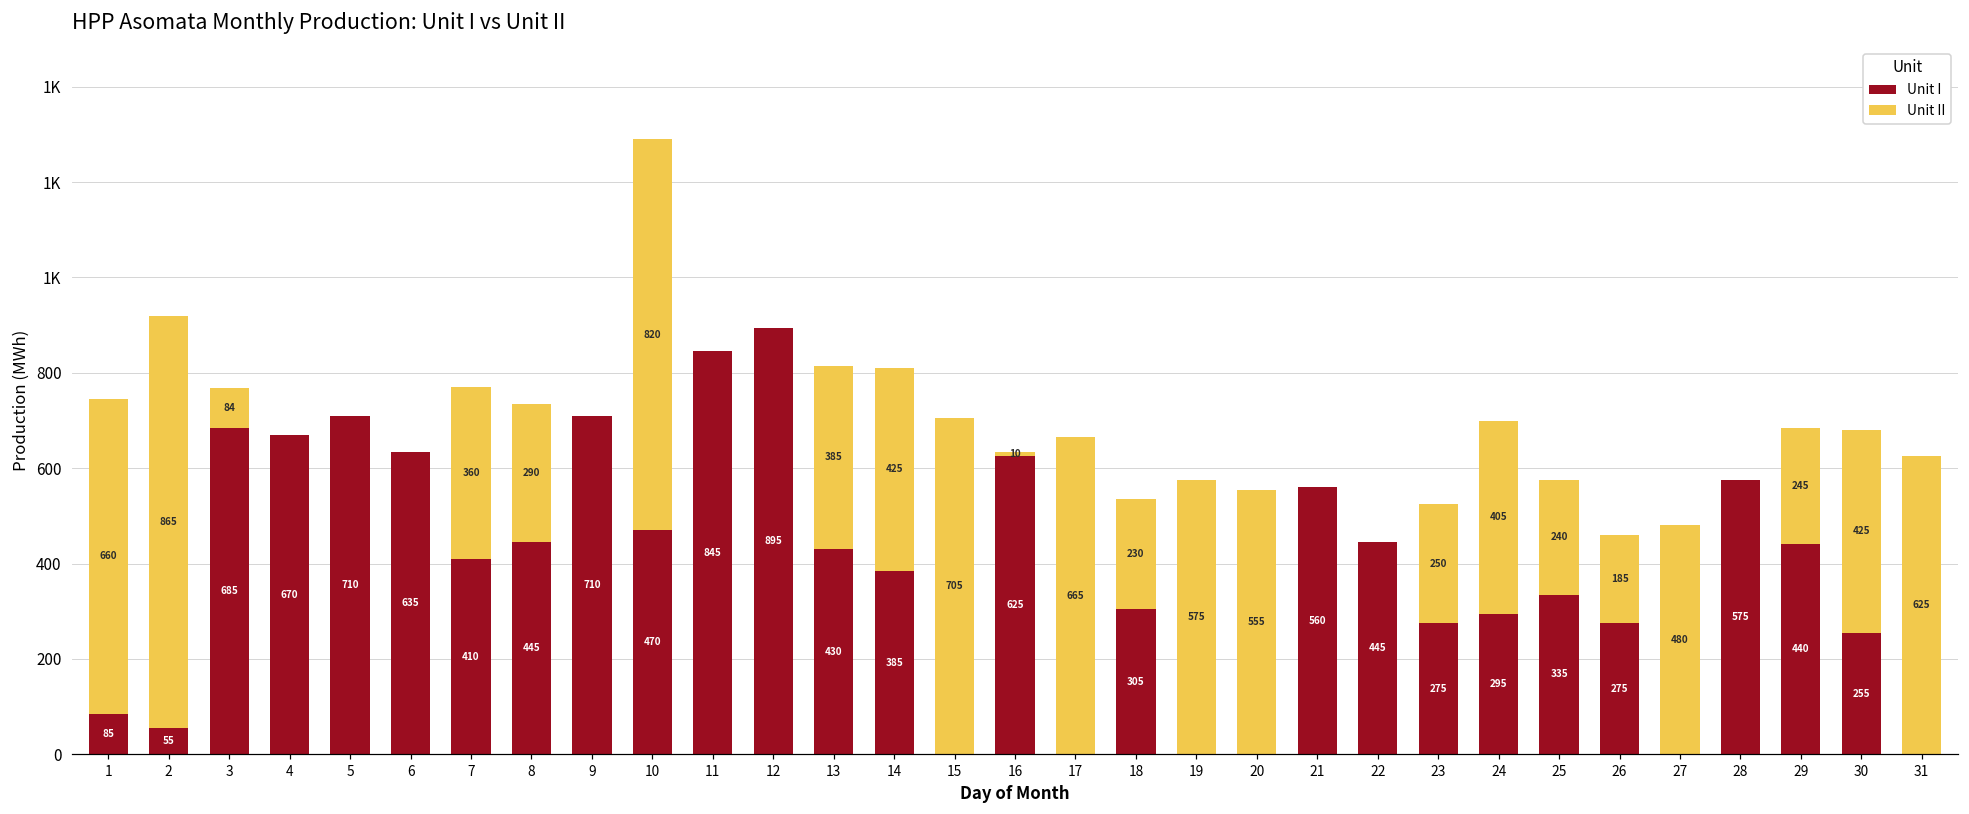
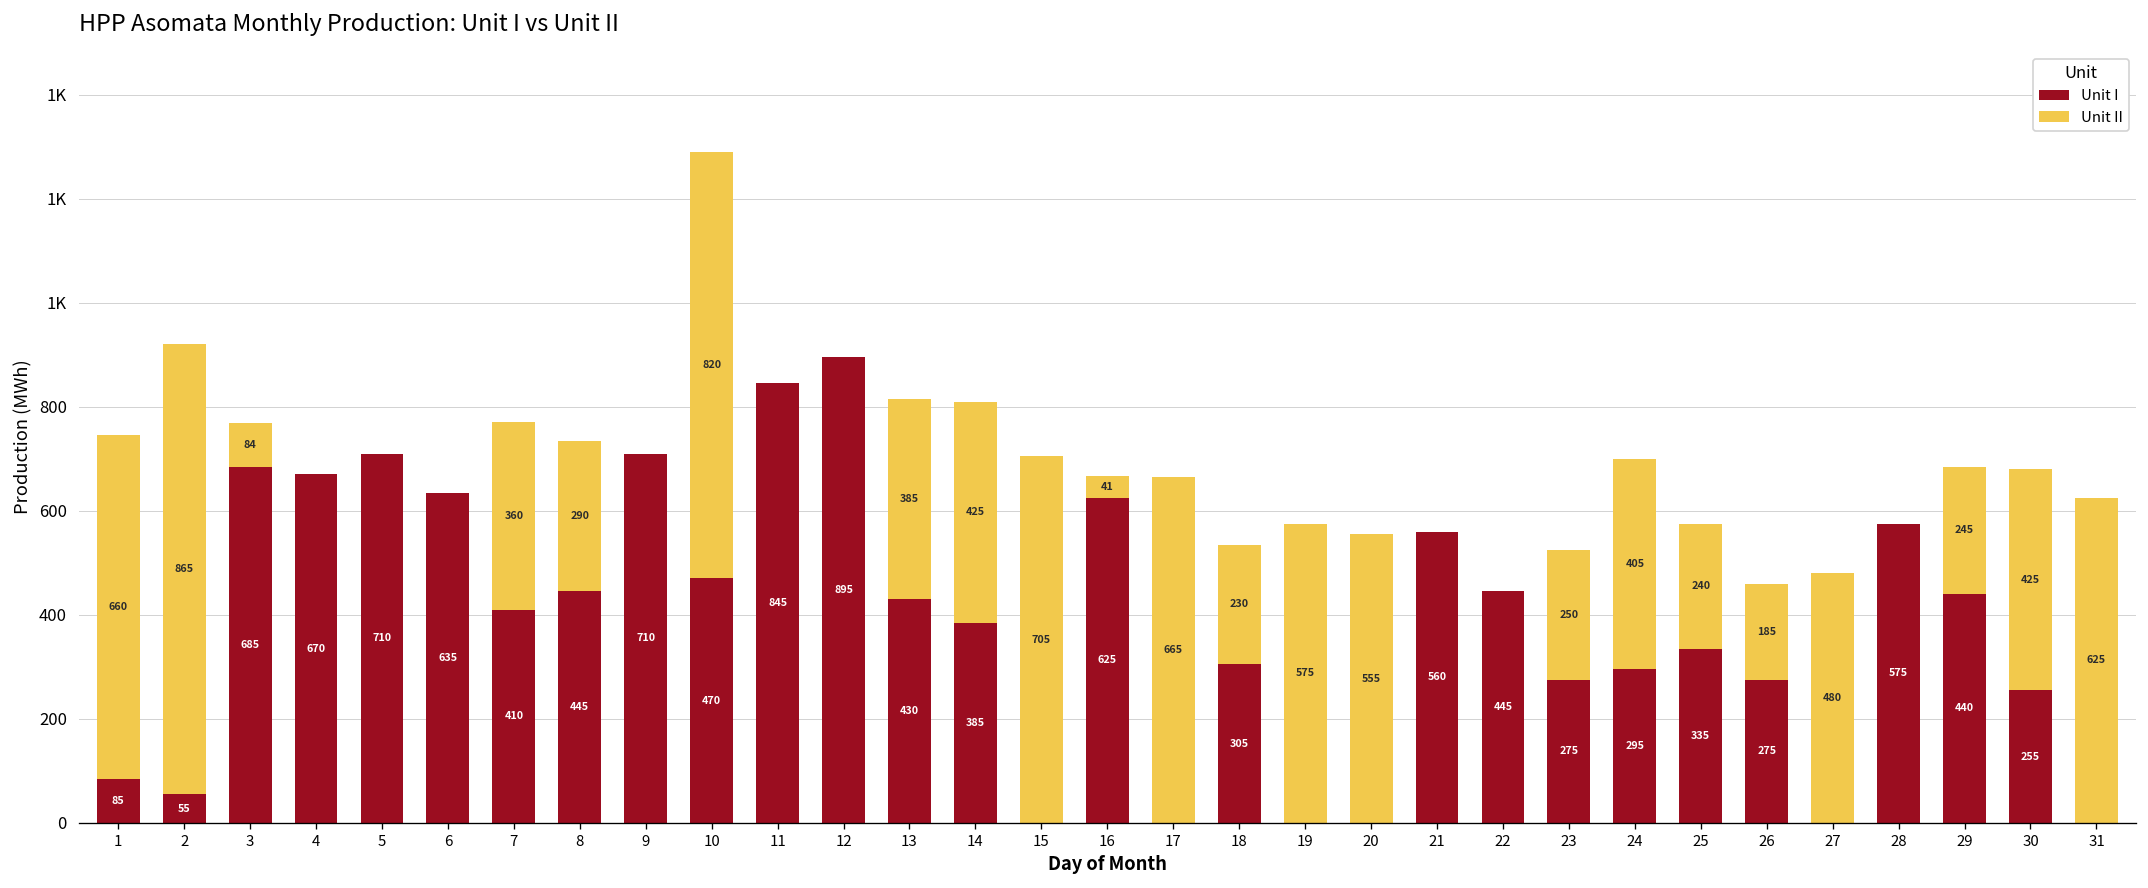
  {
    "Unit I": {
      "1": 85,
      "2": 55,
      "3": 685,
      "4": 670,
      "5": 710,
      "6": 635,
      "7": 410,
      "8": 445,
      "9": 710,
      "10": 470,
      "11": 845,
      "12": 895,
      "13": 430,
      "14": 385,
      "16": 625,
      "18": 305,
      "21": 560,
      "22": 445,
      "23": 275,
      "24": 295,
      "25": 335,
      "26": 275,
      "28": 575,
      "29": 440,
      "30": 255
    },
    "Unit II": {
      "1": 660,
      "2": 865,
      "3": 84,
      "7": 360,
      "8": 290,
      "10": 820,
      "13": 385,
      "14": 425,
      "15": 705,
-     "16": 10,
+     "16": 41,
      "17": 665,
      "18": 230,
      "19": 575,
      "20": 555,
      "23": 250,
      "24": 405,
      "25": 240,
      "26": 185,
      "27": 480,
      "29": 245,
      "30": 425,
      "31": 625
    }
  }
